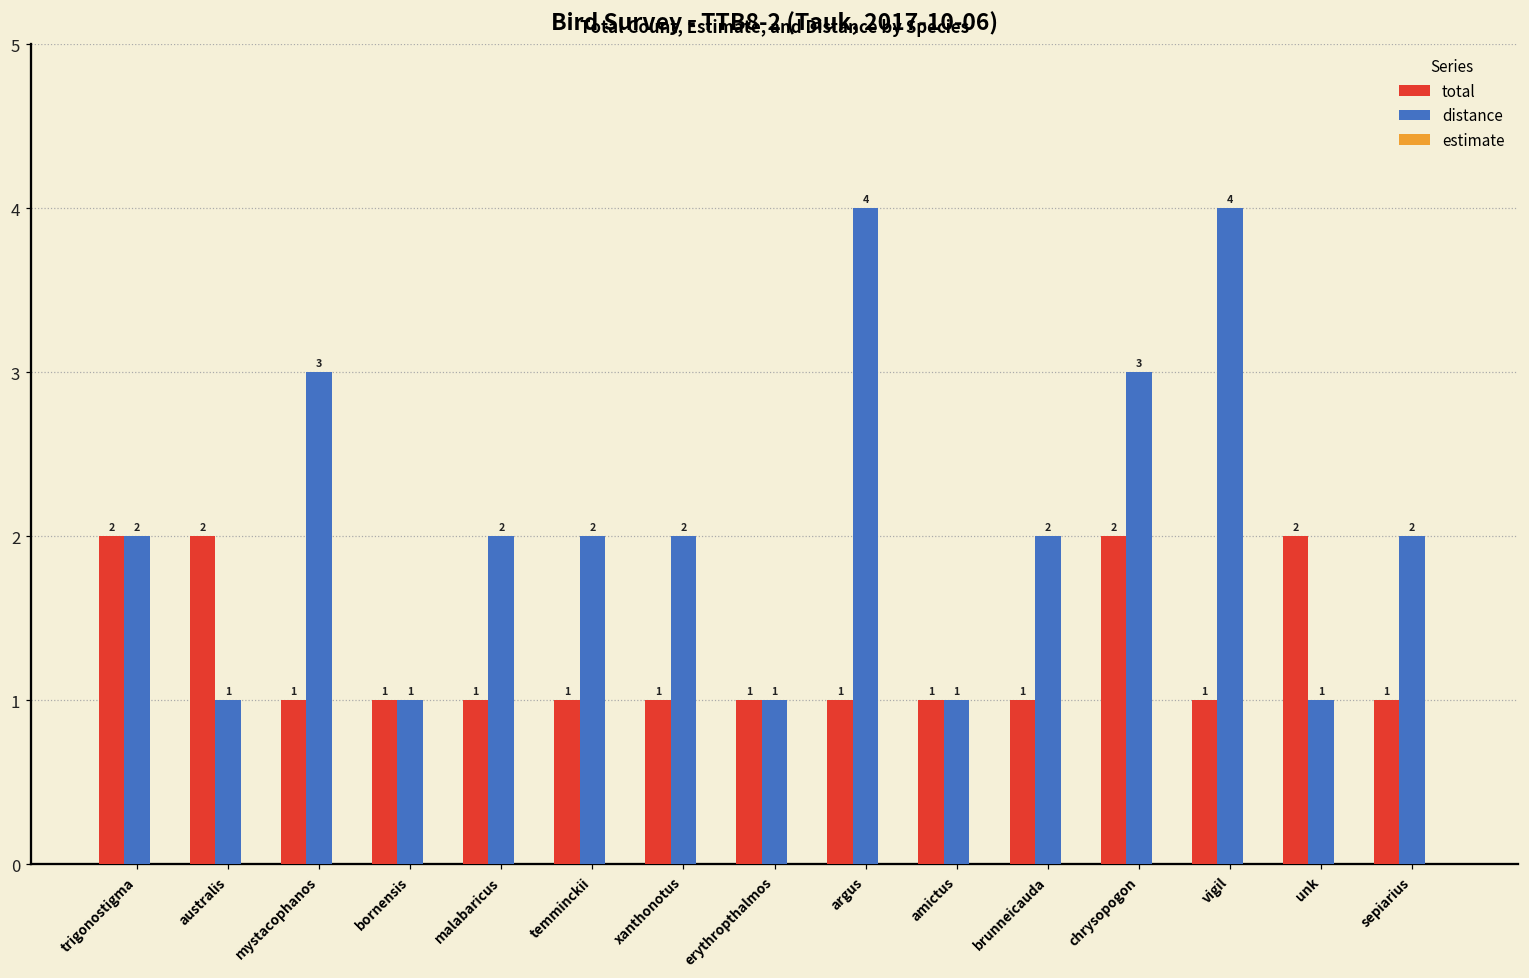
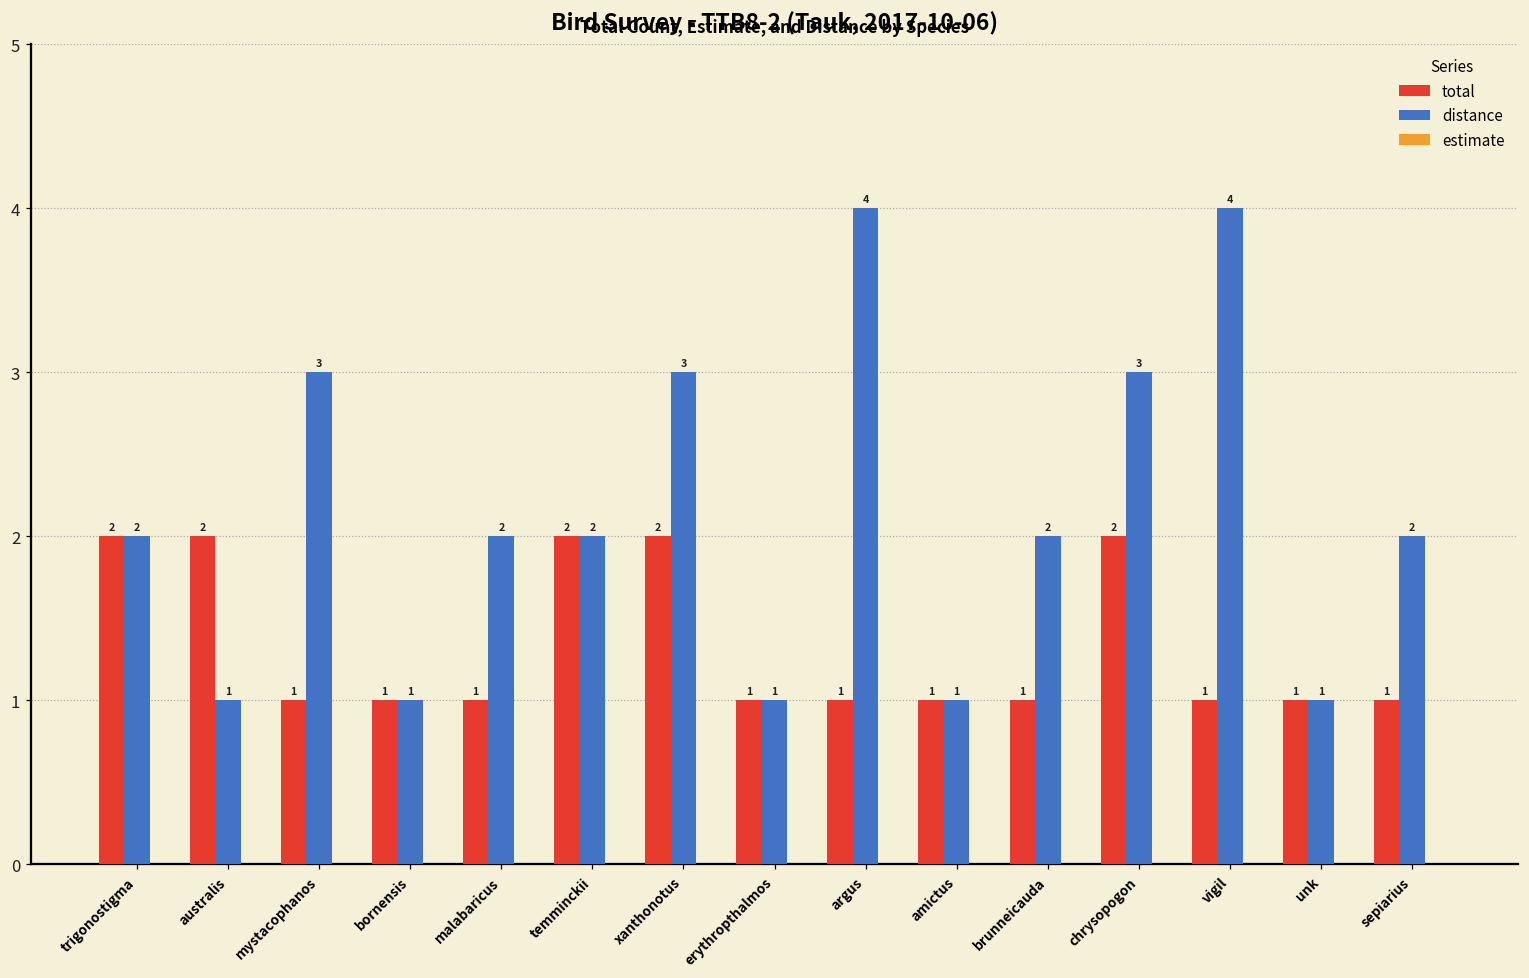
  {
    "total": {
      "trigonostigma": 2,
      "australis": 2,
      "mystacophanos": 1,
      "bornensis": 1,
      "malabaricus": 1,
-     "temminckii": 1,
-     "xanthonotus": 1,
+     "temminckii": 2,
+     "xanthonotus": 2,
      "erythropthalmos": 1,
      "argus": 1,
      "amictus": 1,
      "brunneicauda": 1,
      "chrysopogon": 2,
      "vigil": 1,
-     "unk": 2,
+     "unk": 1,
      "sepiarius": 1
    },
    "distance": {
      "trigonostigma": 2,
      "australis": 1,
      "mystacophanos": 3,
      "bornensis": 1,
      "malabaricus": 2,
      "temminckii": 2,
-     "xanthonotus": 2,
+     "xanthonotus": 3,
      "erythropthalmos": 1,
      "argus": 4,
      "amictus": 1,
      "brunneicauda": 2,
      "chrysopogon": 3,
      "vigil": 4,
      "unk": 1,
      "sepiarius": 2
    },
    "estimate": {
      "trigonostigma": 0.00,
      "australis": 0.00,
      "mystacophanos": 0.00,
      "bornensis": 0.00,
      "malabaricus": 0.00,
      "temminckii": 0.00,
      "xanthonotus": 0.00,
      "erythropthalmos": 0.00,
      "argus": 0.00,
      "amictus": 0.00,
      "brunneicauda": 0.00,
      "chrysopogon": 0.00,
      "vigil": 0.00,
      "unk": 0.00,
      "sepiarius": 0.00
    }
  }
